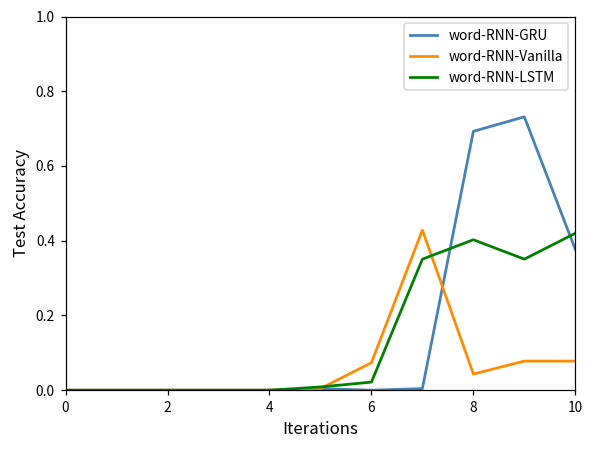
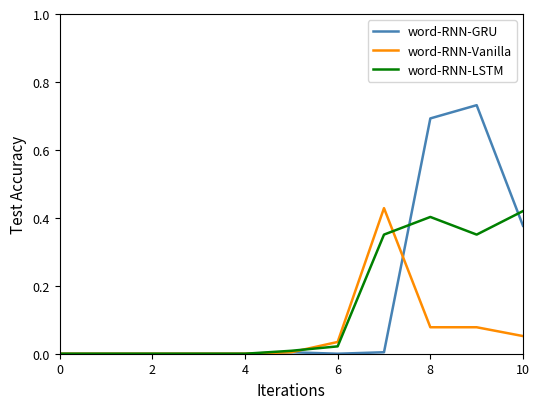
  {
    "word-RNN-GRU": {
      "6": 0.00,
      "8": 0.69,
      "10": 0.38
    },
    "word-RNN-Vanilla": {
-     "6": 0.07,
-     "8": 0.04,
-     "10": 0.08
+     "6": 0.03,
+     "8": 0.08,
+     "10": 0.05
    },
    "word-RNN-LSTM": {
      "6": 0.02,
      "8": 0.40,
      "10": 0.42
    }
  }
